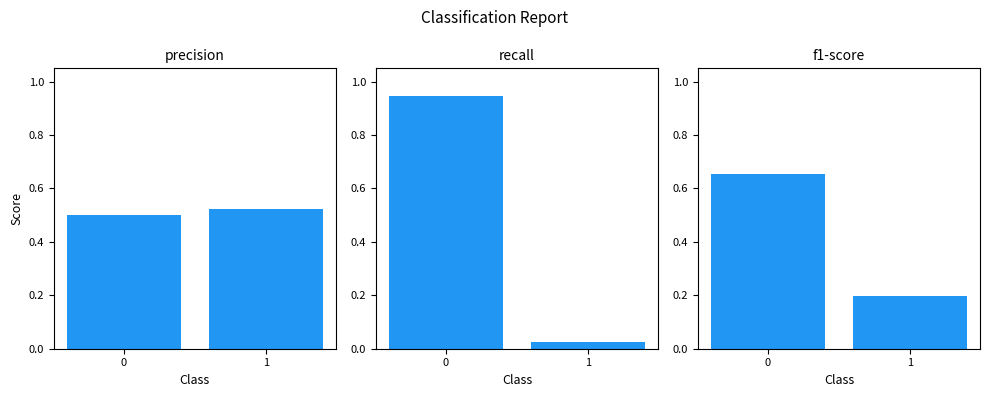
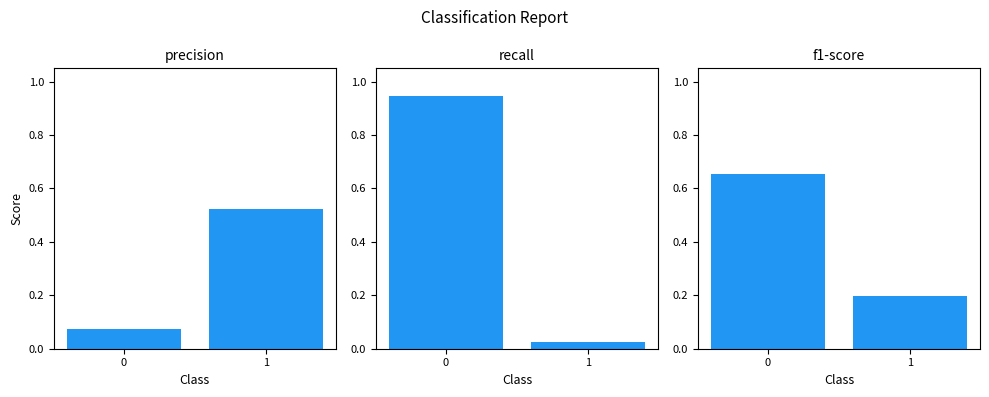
  {
    "precision": {
-     "0": 0.50,
+     "0": 0.07,
      "1": 0.52
    },
    "recall": {
      "0": 0.95,
      "1": 0.03
    },
    "f1-score": {
      "0": 0.66,
      "1": 0.20
    }
  }
